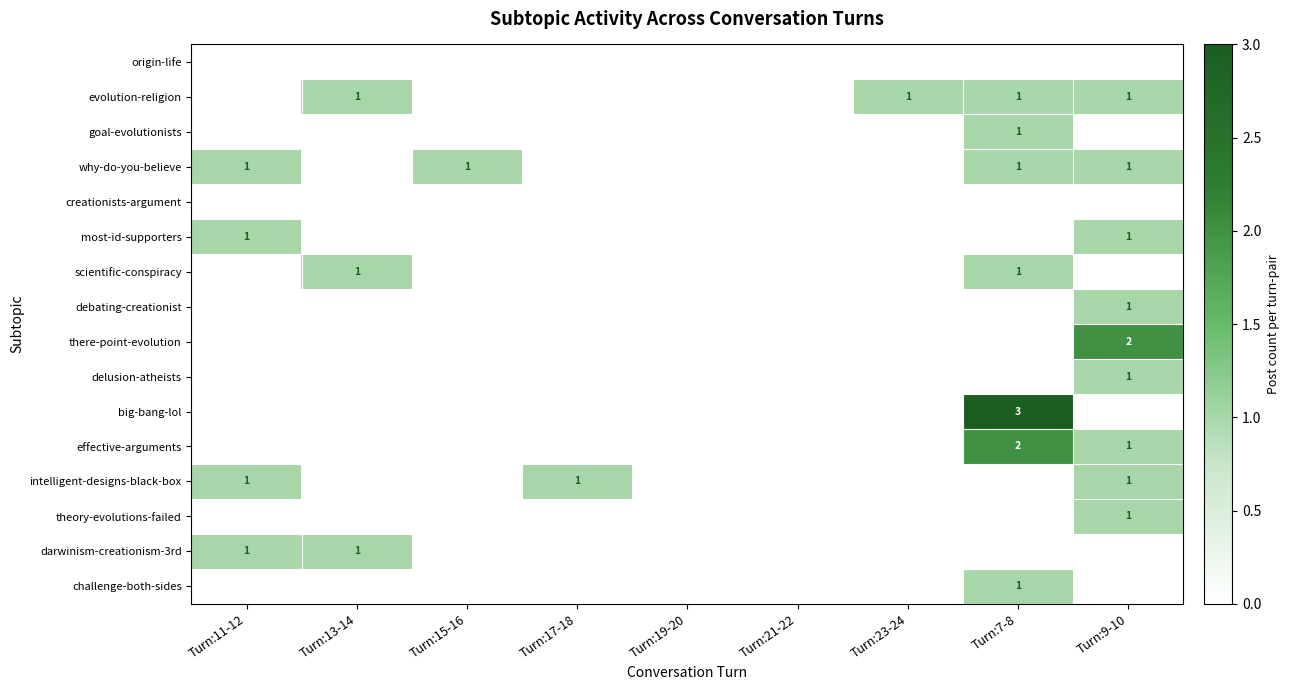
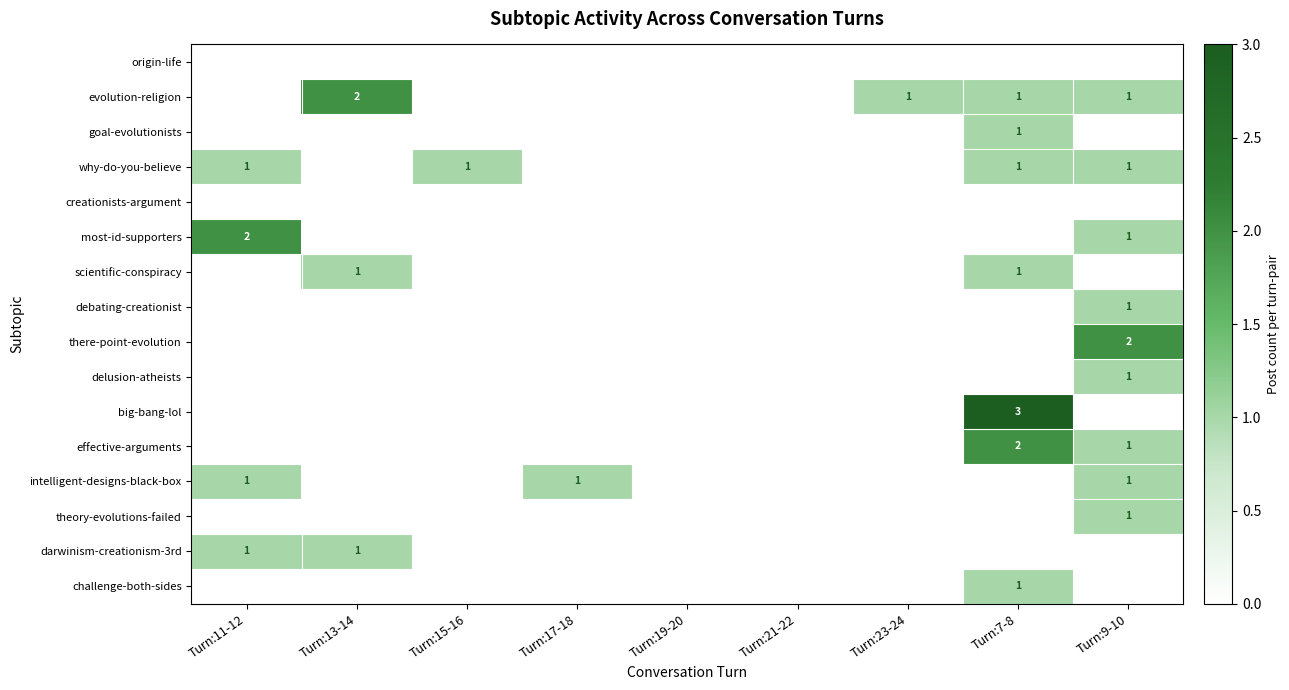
  {
    "evolution-religion": {
-     "Turn:13-14": 1,
+     "Turn:13-14": 2,
      "Turn:23-24": 1,
      "Turn:7-8": 1,
      "Turn:9-10": 1
    },
    "goal-evolutionists": {
      "Turn:7-8": 1
    },
    "why-do-you-believe": {
      "Turn:11-12": 1,
      "Turn:15-16": 1,
      "Turn:7-8": 1,
      "Turn:9-10": 1
    },
    "most-id-supporters": {
-     "Turn:11-12": 1,
+     "Turn:11-12": 2,
      "Turn:9-10": 1
    },
    "scientific-conspiracy": {
      "Turn:13-14": 1,
      "Turn:7-8": 1
    },
    "debating-creationist": {
      "Turn:9-10": 1
    },
    "there-point-evolution": {
      "Turn:9-10": 2
    },
    "delusion-atheists": {
      "Turn:9-10": 1
    },
    "big-bang-lol": {
      "Turn:7-8": 3
    },
    "effective-arguments": {
      "Turn:7-8": 2,
      "Turn:9-10": 1
    },
    "intelligent-designs-black-box": {
      "Turn:11-12": 1,
      "Turn:17-18": 1,
      "Turn:9-10": 1
    },
    "theory-evolutions-failed": {
      "Turn:9-10": 1
    },
    "darwinism-creationism-3rd": {
      "Turn:11-12": 1,
      "Turn:13-14": 1
    },
    "challenge-both-sides": {
      "Turn:7-8": 1
    }
  }
